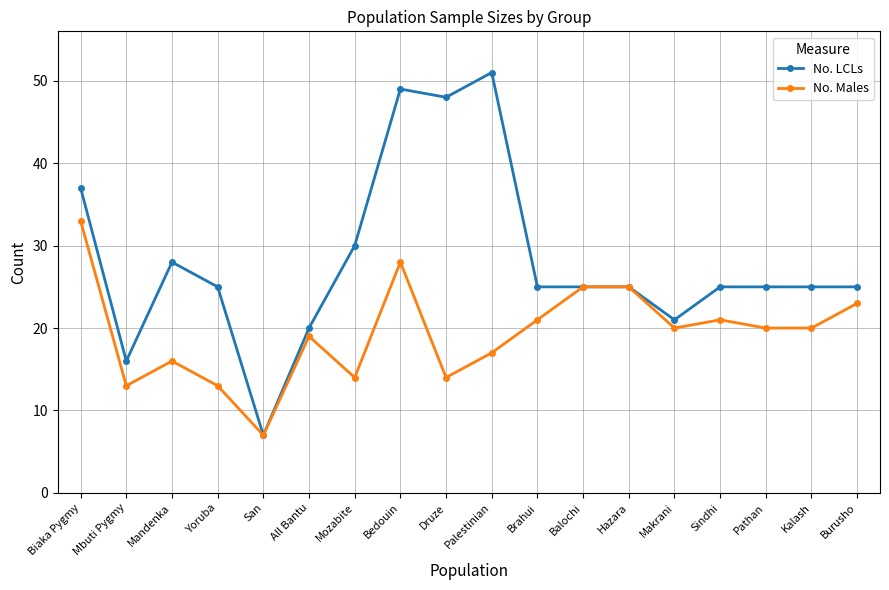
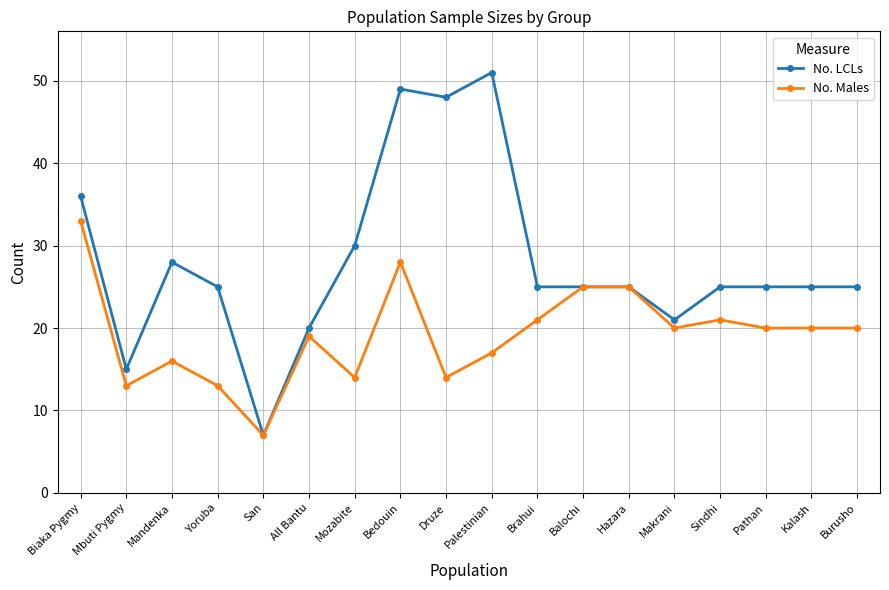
  {
    "No. LCLs": {
-     "Biaka Pygmy": 37,
-     "Mbuti Pygmy": 16,
+     "Biaka Pygmy": 36,
+     "Mbuti Pygmy": 15,
      "Mandenka": 28,
      "Yoruba": 25,
      "All Bantu": 20,
      "Mozabite": 30,
      "Bedouin": 49,
      "Druze": 48,
      "Palestinian": 51,
      "Brahui": 25,
      "Makrani": 21,
      "Sindhi": 25,
      "Pathan": 25,
      "Kalash": 25,
      "Burusho": 25
    },
    "No. Males": {
      "Biaka Pygmy": 33,
      "Mbuti Pygmy": 13,
      "Mandenka": 16,
      "Yoruba": 13,
      "All Bantu": 19,
      "Mozabite": 14,
      "Bedouin": 28,
      "Druze": 14,
      "Palestinian": 17,
      "Brahui": 21,
      "Makrani": 20,
      "Sindhi": 21,
      "Pathan": 20,
      "Kalash": 20,
-     "Burusho": 23
+     "Burusho": 20
    }
  }
